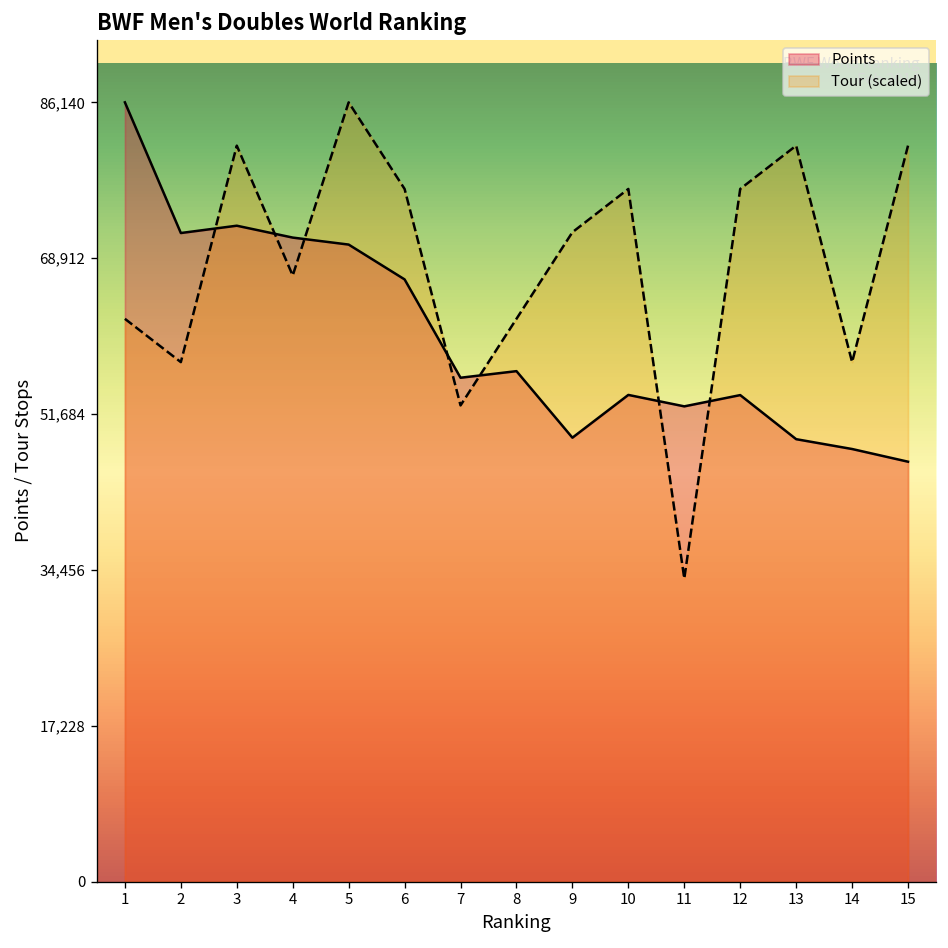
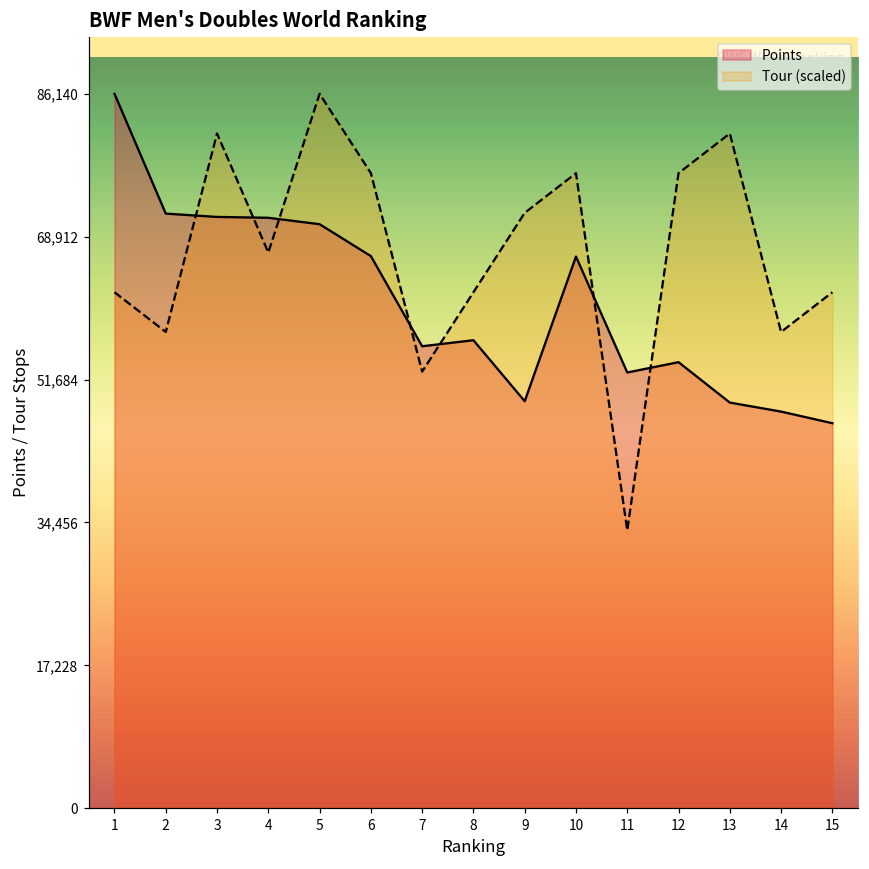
  {
    "Points": {
      "1": "86,000",
      "2": "72,000",
-     "3": "73,000",
+     "3": "71,000",
      "4": "71,000",
      "5": "70,000",
      "6": "67,000",
      "7": "56,000",
      "8": "56,000",
      "9": "49,000",
-     "10": "54,000",
+     "10": "67,000",
      "11": "53,000",
      "12": "54,000",
      "13": "49,000",
      "14": "48,000",
      "15": "46,000"
    },
    "Tour (scaled)": {
      "1": "62,000",
      "2": "57,000",
      "3": "81,000",
      "4": "67,000",
      "5": "86,000",
      "6": "77,000",
      "7": "53,000",
      "8": "62,000",
      "9": "72,000",
      "10": "77,000",
      "11": "33,000",
      "12": "77,000",
      "13": "81,000",
      "14": "57,000",
-     "15": "81,000"
+     "15": "62,000"
    }
  }
